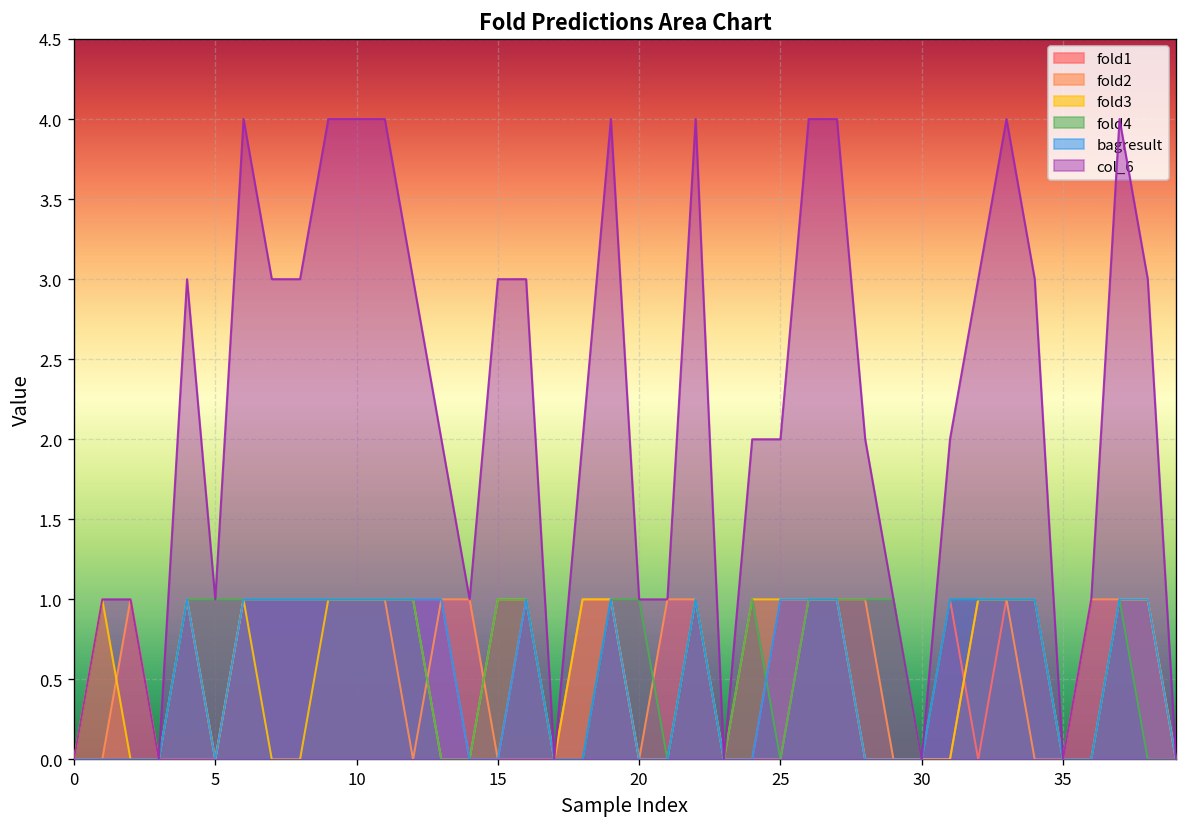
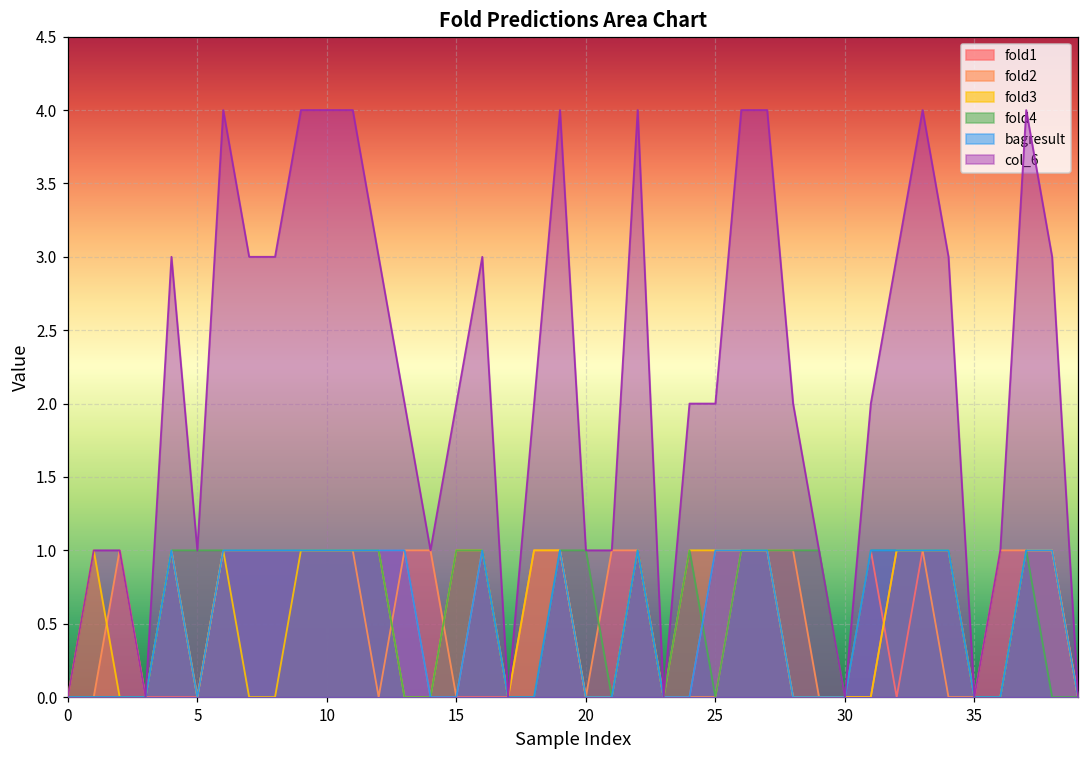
  {
    "col_6": {
      "10": 4,
-     "15": 3,
+     "15": 2,
      "25": 2
    }
  }
